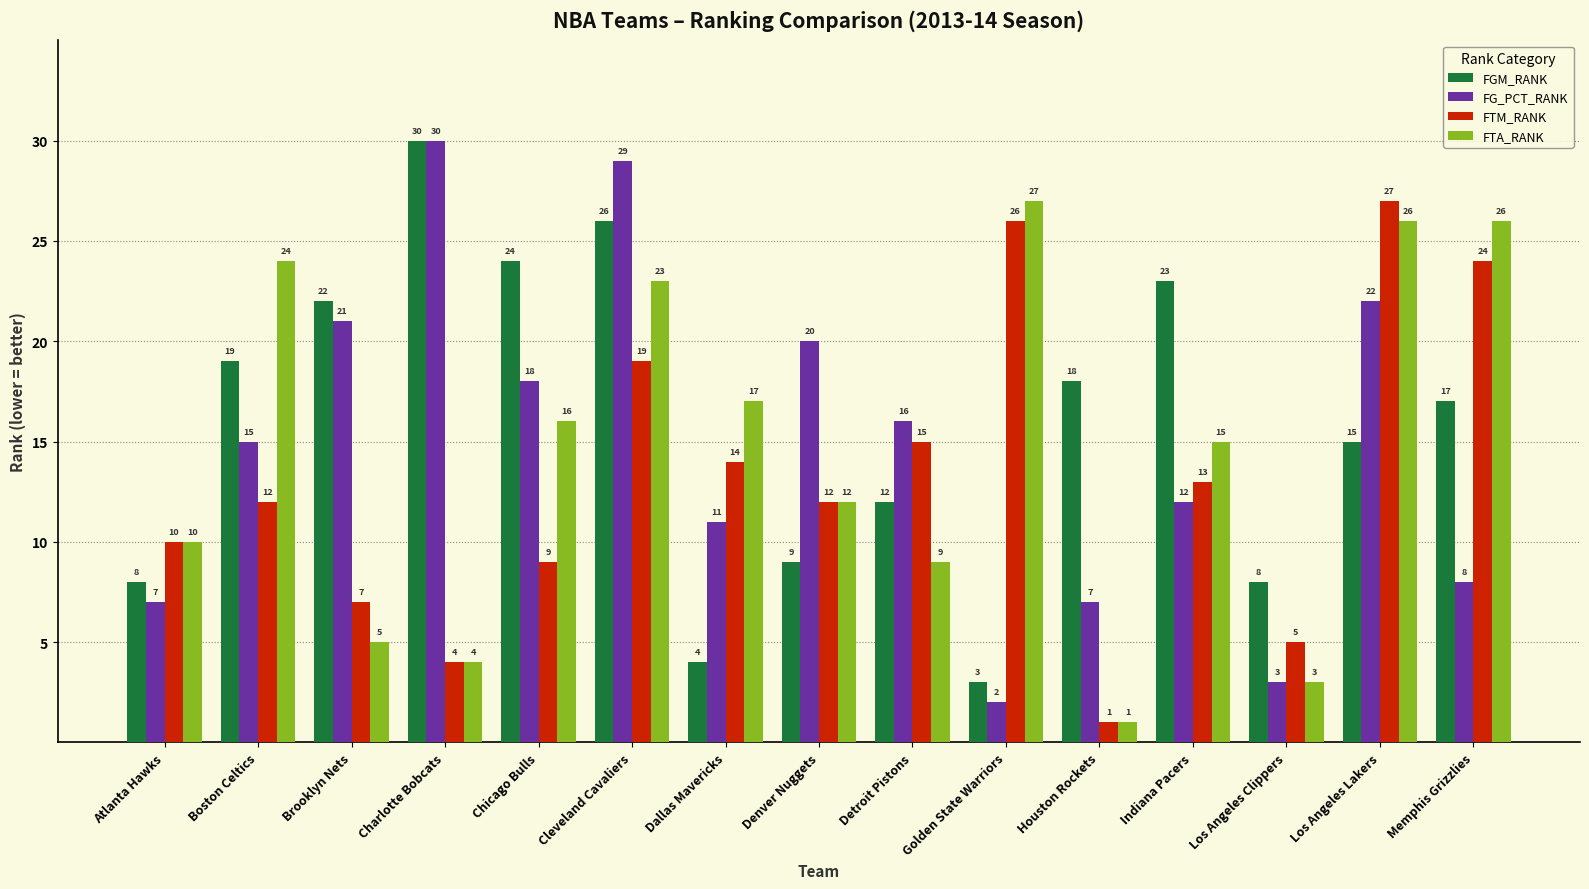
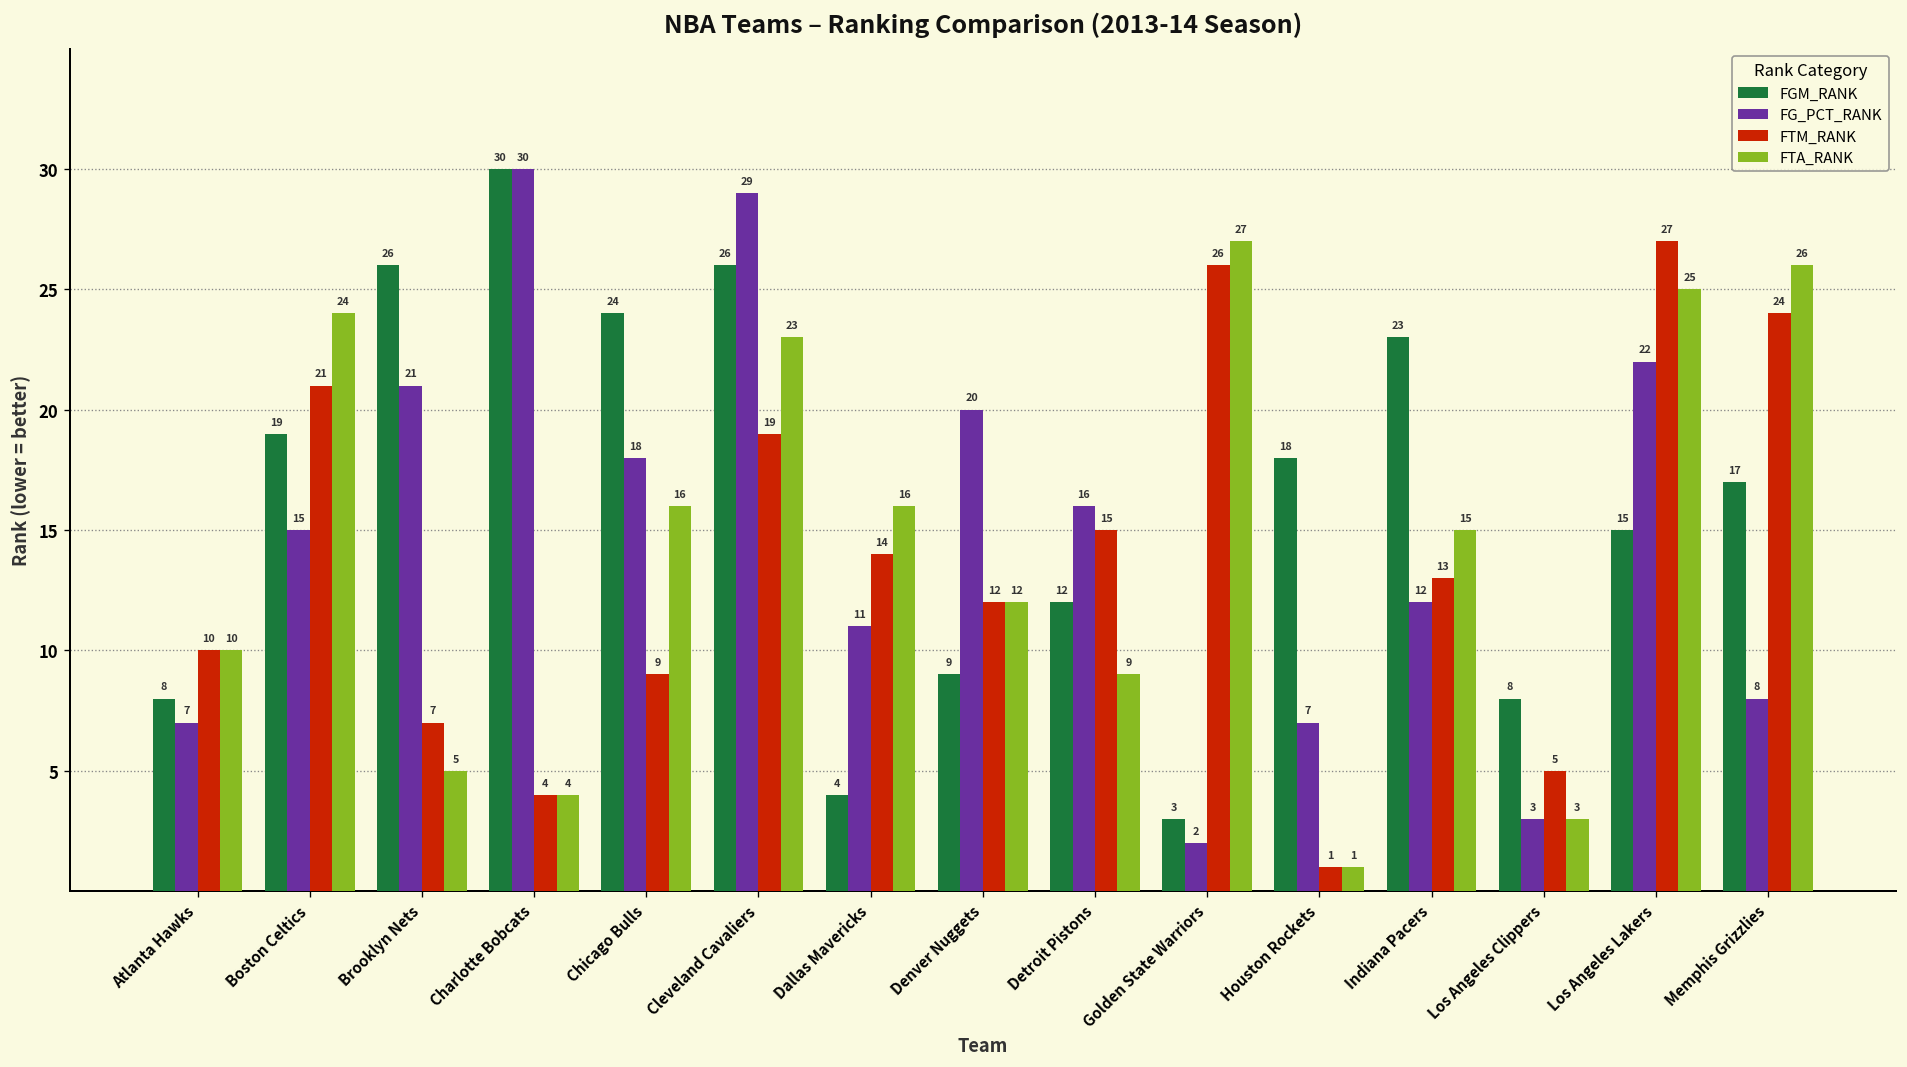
  {
    "FGM_RANK": {
      "Atlanta Hawks": 8,
      "Boston Celtics": 19,
-     "Brooklyn Nets": 22,
+     "Brooklyn Nets": 26,
      "Charlotte Bobcats": 30,
      "Chicago Bulls": 24,
      "Cleveland Cavaliers": 26,
      "Dallas Mavericks": 4,
      "Denver Nuggets": 9,
      "Detroit Pistons": 12,
      "Golden State Warriors": 3,
      "Houston Rockets": 18,
      "Indiana Pacers": 23,
      "Los Angeles Clippers": 8,
      "Los Angeles Lakers": 15,
      "Memphis Grizzlies": 17
    },
    "FG_PCT_RANK": {
      "Atlanta Hawks": 7,
      "Boston Celtics": 15,
      "Brooklyn Nets": 21,
      "Charlotte Bobcats": 30,
      "Chicago Bulls": 18,
      "Cleveland Cavaliers": 29,
      "Dallas Mavericks": 11,
      "Denver Nuggets": 20,
      "Detroit Pistons": 16,
      "Golden State Warriors": 2,
      "Houston Rockets": 7,
      "Indiana Pacers": 12,
      "Los Angeles Clippers": 3,
      "Los Angeles Lakers": 22,
      "Memphis Grizzlies": 8
    },
    "FTM_RANK": {
      "Atlanta Hawks": 10,
-     "Boston Celtics": 12,
+     "Boston Celtics": 21,
      "Brooklyn Nets": 7,
      "Charlotte Bobcats": 4,
      "Chicago Bulls": 9,
      "Cleveland Cavaliers": 19,
      "Dallas Mavericks": 14,
      "Denver Nuggets": 12,
      "Detroit Pistons": 15,
      "Golden State Warriors": 26,
      "Houston Rockets": 1,
      "Indiana Pacers": 13,
      "Los Angeles Clippers": 5,
      "Los Angeles Lakers": 27,
      "Memphis Grizzlies": 24
    },
    "FTA_RANK": {
      "Atlanta Hawks": 10,
      "Boston Celtics": 24,
      "Brooklyn Nets": 5,
      "Charlotte Bobcats": 4,
      "Chicago Bulls": 16,
      "Cleveland Cavaliers": 23,
-     "Dallas Mavericks": 17,
+     "Dallas Mavericks": 16,
      "Denver Nuggets": 12,
      "Detroit Pistons": 9,
      "Golden State Warriors": 27,
      "Houston Rockets": 1,
      "Indiana Pacers": 15,
      "Los Angeles Clippers": 3,
-     "Los Angeles Lakers": 26,
+     "Los Angeles Lakers": 25,
      "Memphis Grizzlies": 26
    }
  }
